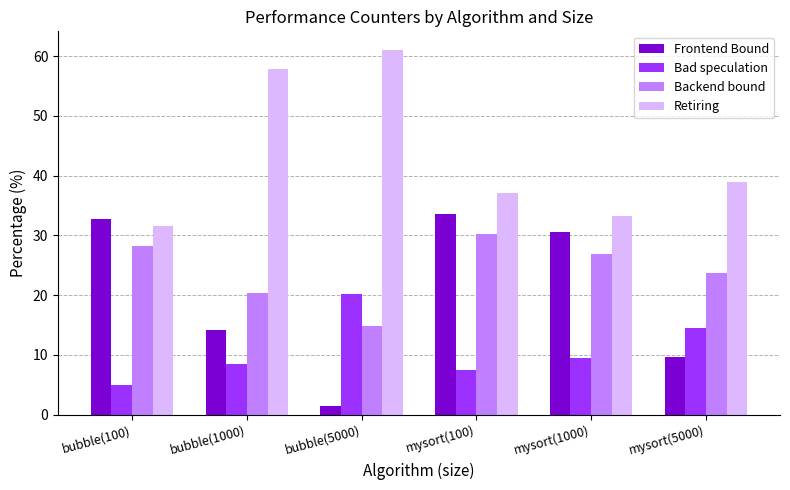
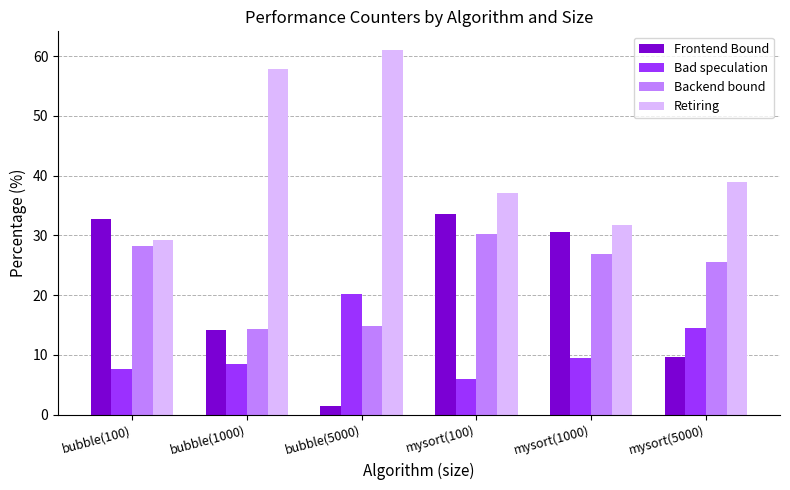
  {
    "Frontend Bound": {
      "bubble(100)": 33,
      "bubble(1000)": 14,
      "bubble(5000)": 1,
      "mysort(100)": 34,
      "mysort(1000)": 31,
      "mysort(5000)": 10
    },
    "Bad speculation": {
-     "bubble(100)": 5,
+     "bubble(100)": 8,
      "bubble(1000)": 9,
      "bubble(5000)": 20,
-     "mysort(100)": 7,
+     "mysort(100)": 6,
      "mysort(1000)": 9,
      "mysort(5000)": 15
    },
    "Backend bound": {
      "bubble(100)": 28,
-     "bubble(1000)": 20,
+     "bubble(1000)": 14,
      "bubble(5000)": 15,
      "mysort(100)": 30,
      "mysort(1000)": 27,
-     "mysort(5000)": 24
+     "mysort(5000)": 26
    },
    "Retiring": {
-     "bubble(100)": 32,
+     "bubble(100)": 29,
      "bubble(1000)": 58,
      "bubble(5000)": 61,
      "mysort(100)": 37,
-     "mysort(1000)": 33,
+     "mysort(1000)": 32,
      "mysort(5000)": 39
    }
  }
